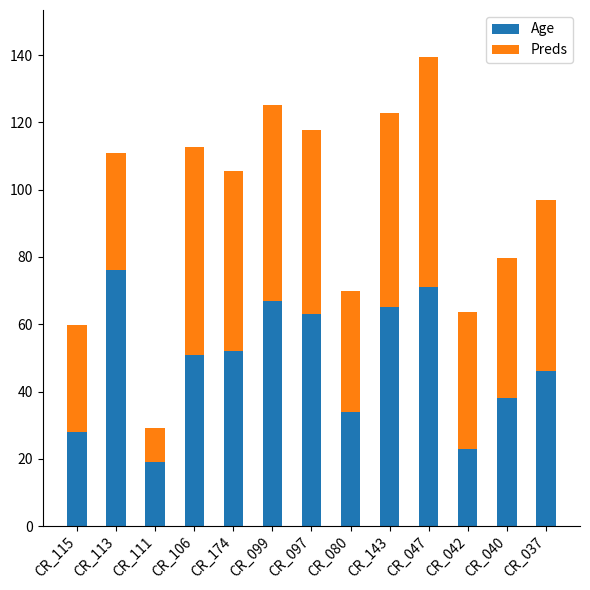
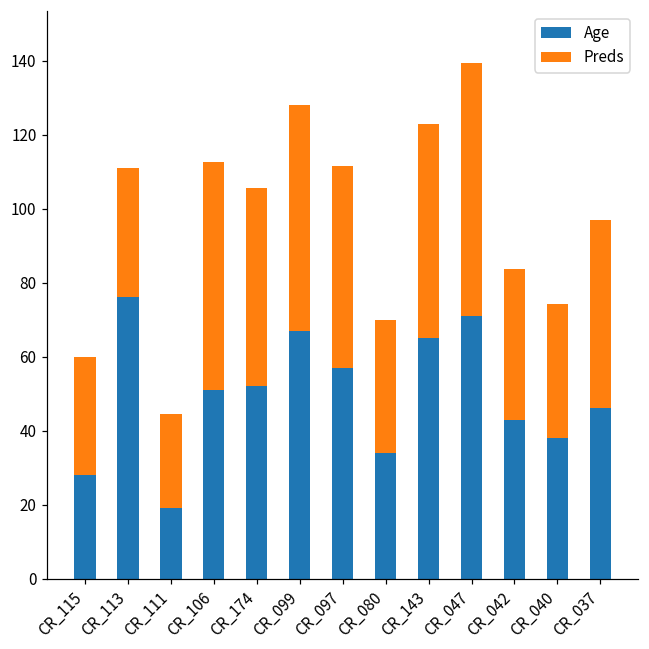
  {
    "Age": {
      "CR_115": 28,
      "CR_113": 76,
      "CR_111": 19,
      "CR_106": 51,
      "CR_174": 52,
      "CR_099": 67,
-     "CR_097": 63,
+     "CR_097": 57,
      "CR_080": 34,
      "CR_143": 65,
      "CR_047": 71,
-     "CR_042": 23,
+     "CR_042": 43,
      "CR_040": 38,
      "CR_037": 46
    },
    "Preds": {
      "CR_115": 32,
      "CR_113": 35,
-     "CR_111": 10,
+     "CR_111": 25,
      "CR_106": 62,
      "CR_174": 53,
-     "CR_099": 58,
+     "CR_099": 61,
      "CR_097": 55,
      "CR_080": 36,
      "CR_143": 58,
      "CR_047": 68,
      "CR_042": 41,
-     "CR_040": 42,
+     "CR_040": 36,
      "CR_037": 51
    }
  }
